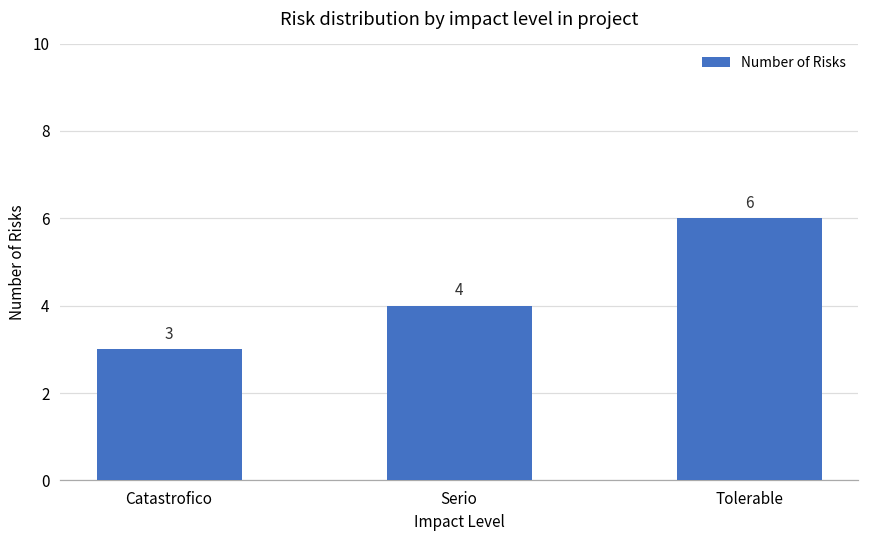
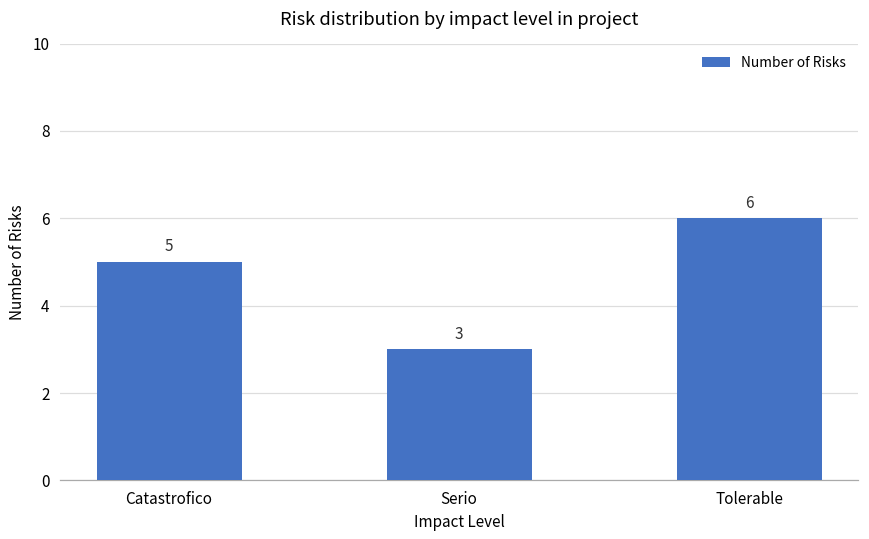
  {
-   "Catastrofico": 3,
-   "Serio": 4,
+   "Catastrofico": 5,
+   "Serio": 3,
    "Tolerable": 6
  }
